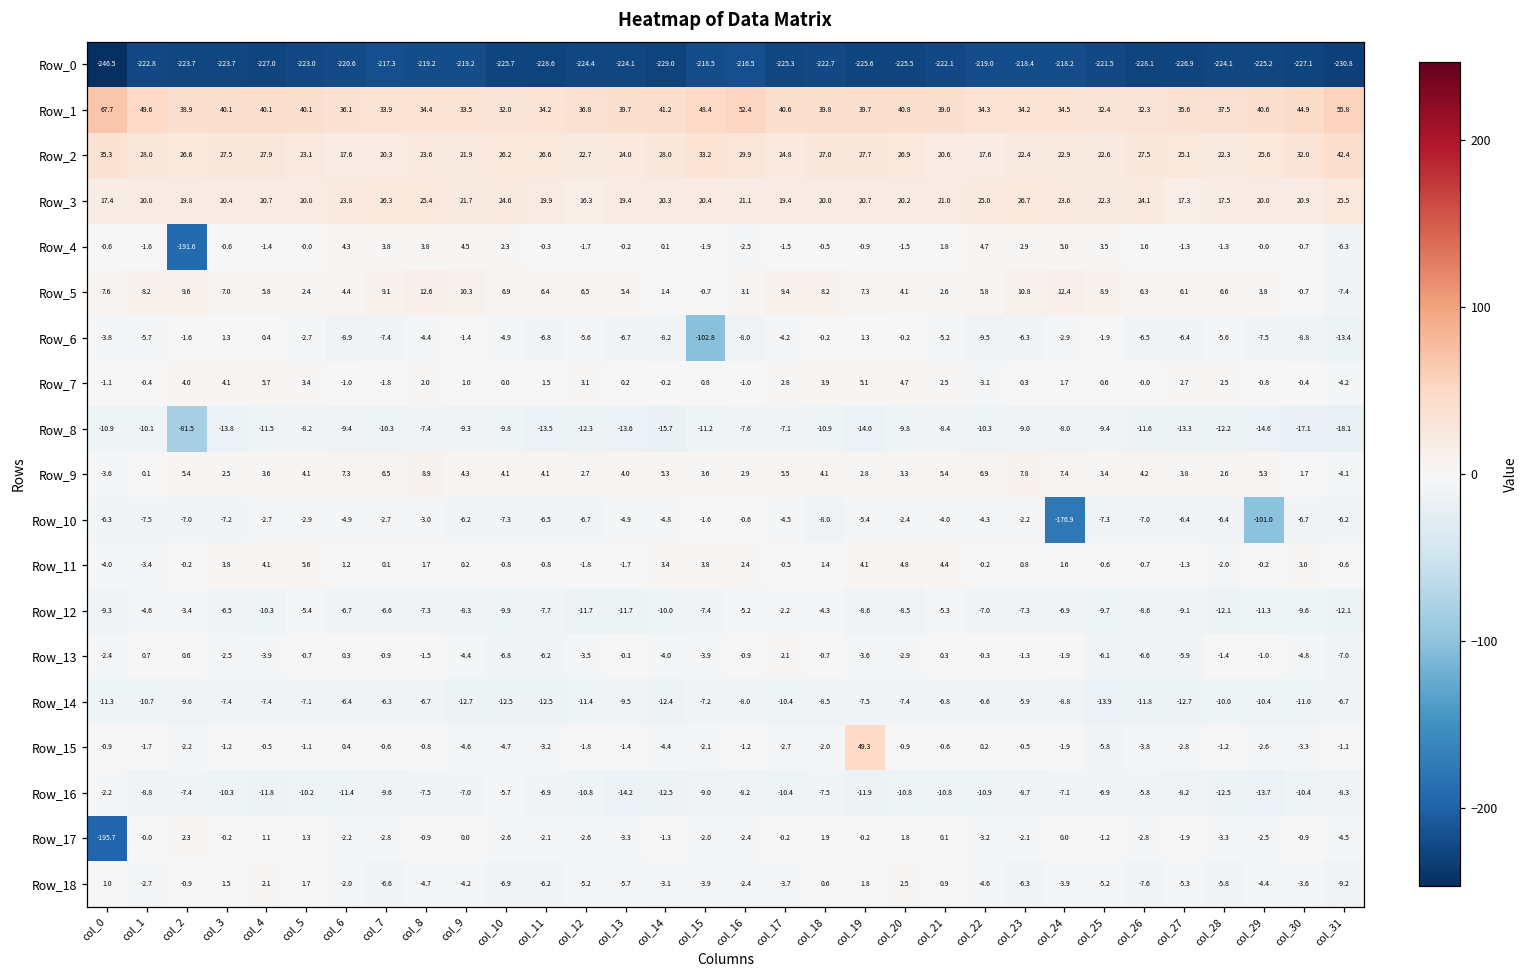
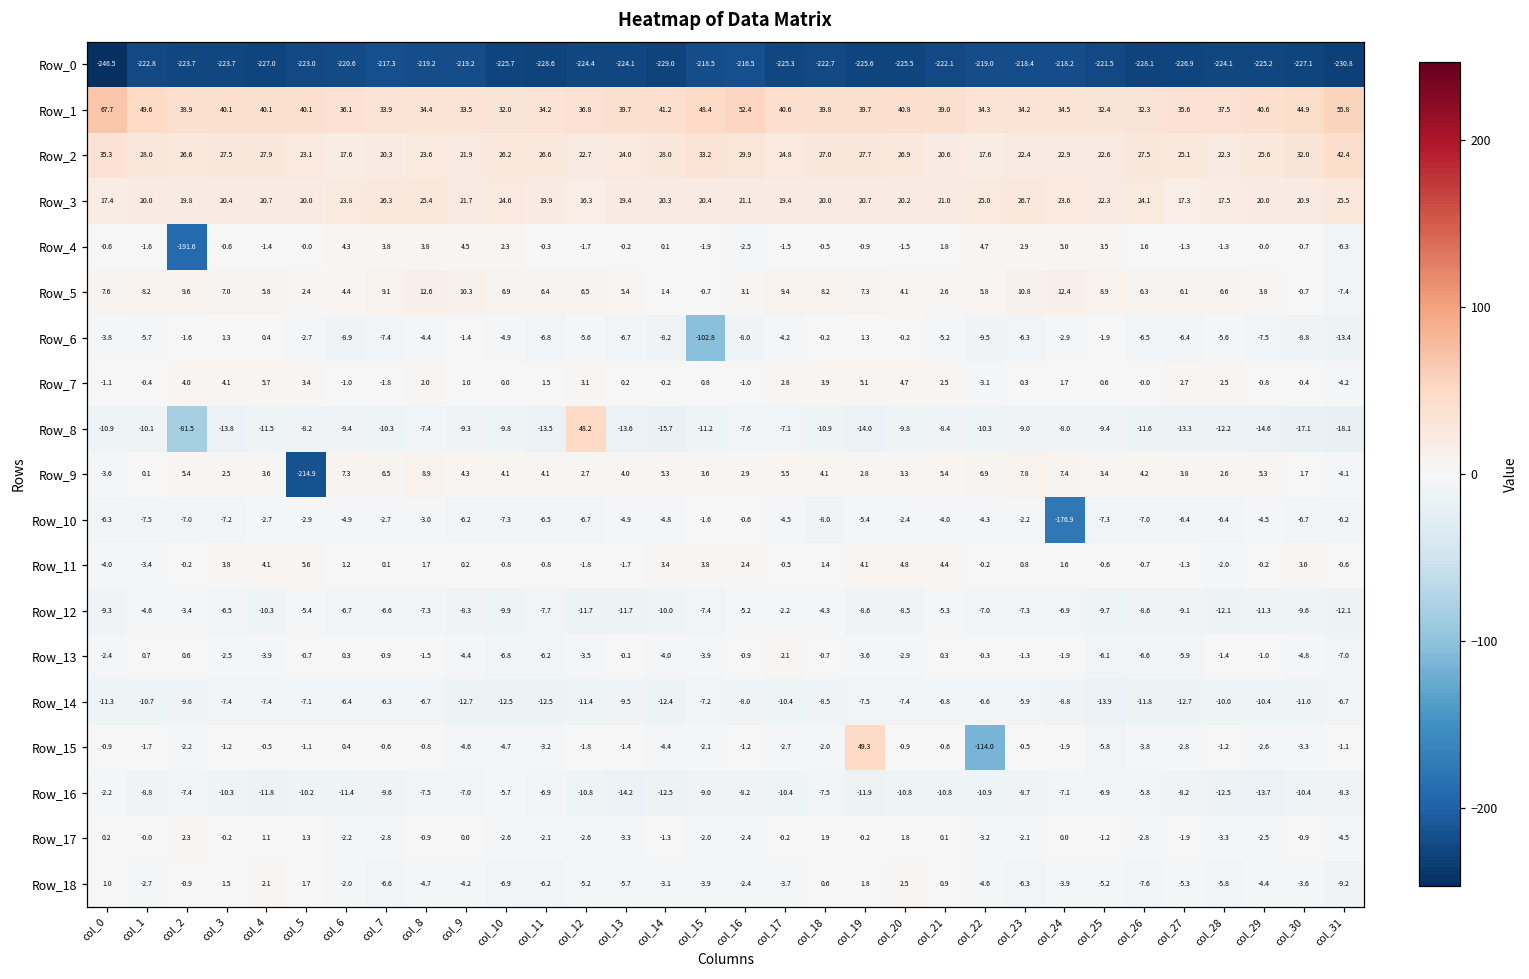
  {
    "Row_8": {
      "col_0": -10.9,
      "col_1": -10.1,
      "col_2": -81.5,
      "col_3": -13.8,
      "col_4": -11.5,
      "col_5": -8.2,
      "col_6": -9.4,
      "col_7": -10.3,
      "col_8": -7.4,
      "col_9": -9.3,
      "col_10": -9.8,
      "col_11": -13.5,
-     "col_12": -12.3,
+     "col_12": 48.2,
      "col_13": -13.6,
      "col_14": -15.7,
      "col_15": -11.2,
      "col_16": -7.6,
      "col_17": -7.1,
      "col_18": -10.9,
      "col_19": -14.0,
      "col_20": -9.8,
      "col_21": -8.4,
      "col_22": -10.3,
      "col_23": -9.0,
      "col_24": -8.0,
      "col_25": -9.4,
      "col_26": -11.6,
      "col_27": -13.3,
      "col_28": -12.2,
      "col_29": -14.6,
      "col_30": -17.1,
      "col_31": -18.1
    },
    "Row_9": {
      "col_0": -3.6,
      "col_1": 0.1,
      "col_2": 5.4,
      "col_3": 2.5,
      "col_4": 3.6,
-     "col_5": 4.1,
+     "col_5": -214.9,
      "col_6": 7.3,
      "col_7": 6.5,
      "col_8": 8.9,
      "col_9": 4.3,
      "col_10": 4.1,
      "col_11": 4.1,
      "col_12": 2.7,
      "col_13": 4.0,
      "col_14": 5.3,
      "col_15": 3.6,
      "col_16": 2.9,
      "col_17": 5.5,
      "col_18": 4.1,
      "col_19": 2.8,
      "col_20": 3.3,
      "col_21": 5.4,
      "col_22": 6.9,
      "col_23": 7.8,
      "col_24": 7.4,
      "col_25": 3.4,
      "col_26": 4.2,
      "col_27": 3.8,
      "col_28": 2.6,
      "col_29": 5.3,
      "col_30": 1.7,
      "col_31": -4.1
    },
    "Row_10": {
      "col_0": -6.3,
      "col_1": -7.5,
      "col_2": -7.0,
      "col_3": -7.2,
      "col_4": -2.7,
      "col_5": -2.9,
      "col_6": -4.9,
      "col_7": -2.7,
      "col_8": -3.0,
      "col_9": -6.2,
      "col_10": -7.3,
      "col_11": -6.5,
      "col_12": -6.7,
      "col_13": -4.9,
      "col_14": -4.8,
      "col_15": -1.6,
      "col_16": -0.6,
      "col_17": -4.5,
      "col_18": -8.0,
      "col_19": -5.4,
      "col_20": -2.4,
      "col_21": -4.0,
      "col_22": -4.3,
      "col_23": -2.2,
      "col_24": -176.9,
      "col_25": -7.3,
      "col_26": -7.0,
      "col_27": -6.4,
      "col_28": -6.4,
-     "col_29": -101.0,
+     "col_29": -4.5,
      "col_30": -6.7,
      "col_31": -6.2
    },
    "Row_15": {
      "col_0": -0.9,
      "col_1": -1.7,
      "col_2": -2.2,
      "col_3": -1.2,
      "col_4": -0.5,
      "col_5": -1.1,
      "col_6": 0.4,
      "col_7": -0.6,
      "col_8": -0.8,
      "col_9": -4.6,
      "col_10": -4.7,
      "col_11": -3.2,
      "col_12": -1.8,
      "col_13": -1.4,
      "col_14": -4.4,
      "col_15": -2.1,
      "col_16": -1.2,
      "col_17": -2.7,
      "col_18": -2.0,
      "col_19": 49.3,
      "col_20": -0.9,
      "col_21": -0.6,
-     "col_22": 0.2,
+     "col_22": -114.0,
      "col_23": -0.5,
      "col_24": -1.9,
      "col_25": -5.8,
      "col_26": -3.8,
      "col_27": -2.8,
      "col_28": -1.2,
      "col_29": -2.6,
      "col_30": -3.3,
      "col_31": -1.1
    },
    "Row_17": {
-     "col_0": -195.7,
+     "col_0": 0.2,
      "col_1": -0.0,
      "col_2": 2.3,
      "col_3": -0.2,
      "col_4": 1.1,
      "col_5": 1.3,
      "col_6": -2.2,
      "col_7": -2.8,
      "col_8": -0.9,
      "col_9": 0.0,
      "col_10": -2.6,
      "col_11": -2.1,
      "col_12": -2.6,
      "col_13": -3.3,
      "col_14": -1.3,
      "col_15": -2.0,
      "col_16": -2.4,
      "col_17": -0.2,
      "col_18": 1.9,
      "col_19": -0.2,
      "col_20": 1.8,
      "col_21": 0.1,
      "col_22": -3.2,
      "col_23": -2.1,
      "col_24": 0.0,
      "col_25": -1.2,
      "col_26": -2.8,
      "col_27": -1.9,
      "col_28": -3.3,
      "col_29": -2.5,
      "col_30": -0.9,
      "col_31": -4.5
    }
  }
